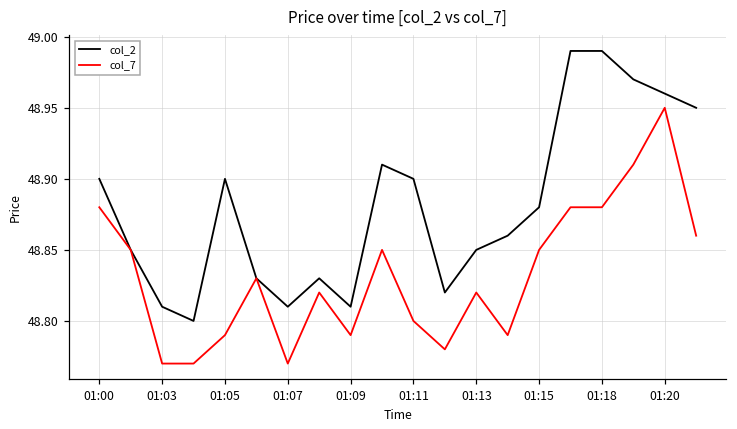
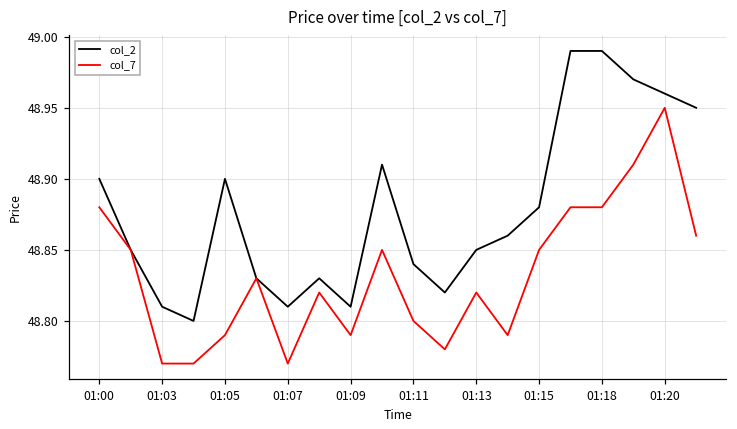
  {
    "col_2": {
      "01:00": 48.90,
      "01:03": 48.81,
      "01:05": 48.90,
      "01:07": 48.81,
      "01:09": 48.81,
-     "01:11": 48.90,
+     "01:11": 48.84,
      "01:13": 48.85,
      "01:15": 48.88,
      "01:18": 48.99,
      "01:20": 48.96
    },
    "col_7": {
      "01:00": 48.88,
      "01:03": 48.77,
      "01:05": 48.79,
      "01:07": 48.77,
      "01:09": 48.79,
      "01:11": 48.80,
      "01:13": 48.82,
      "01:15": 48.85,
      "01:18": 48.88,
      "01:20": 48.95
    }
  }
